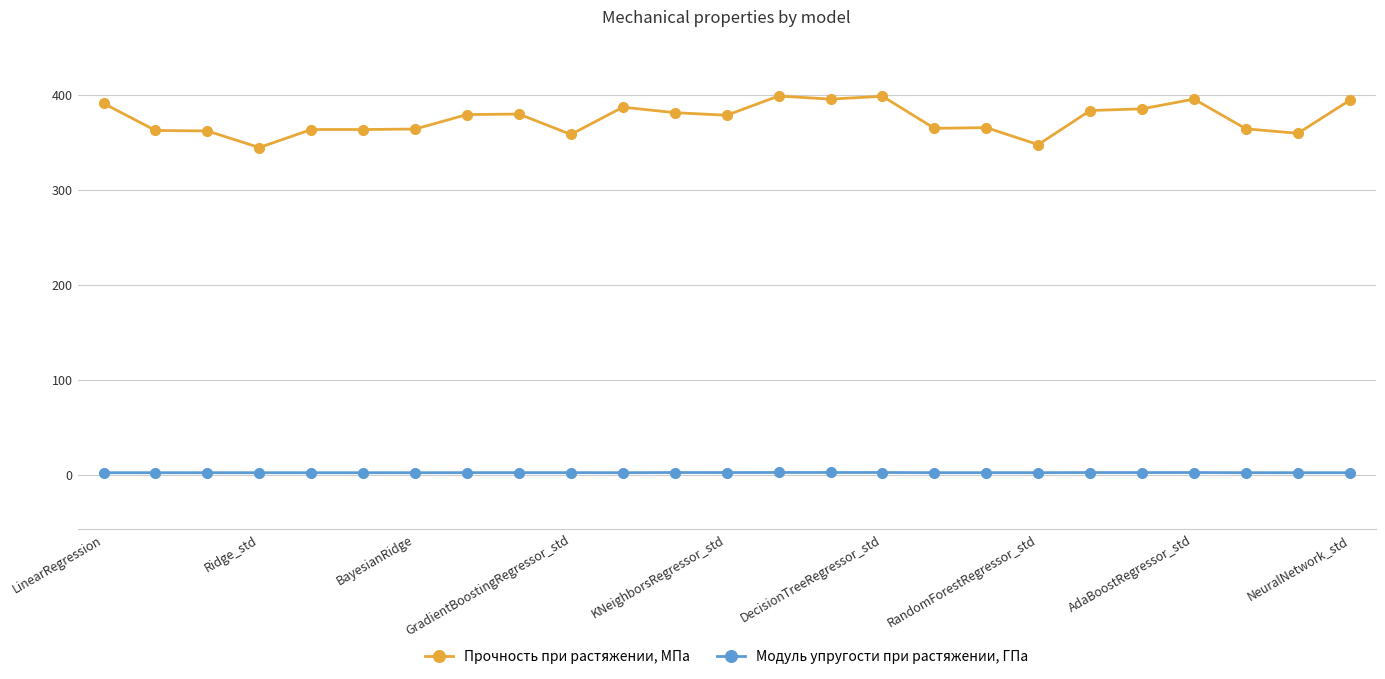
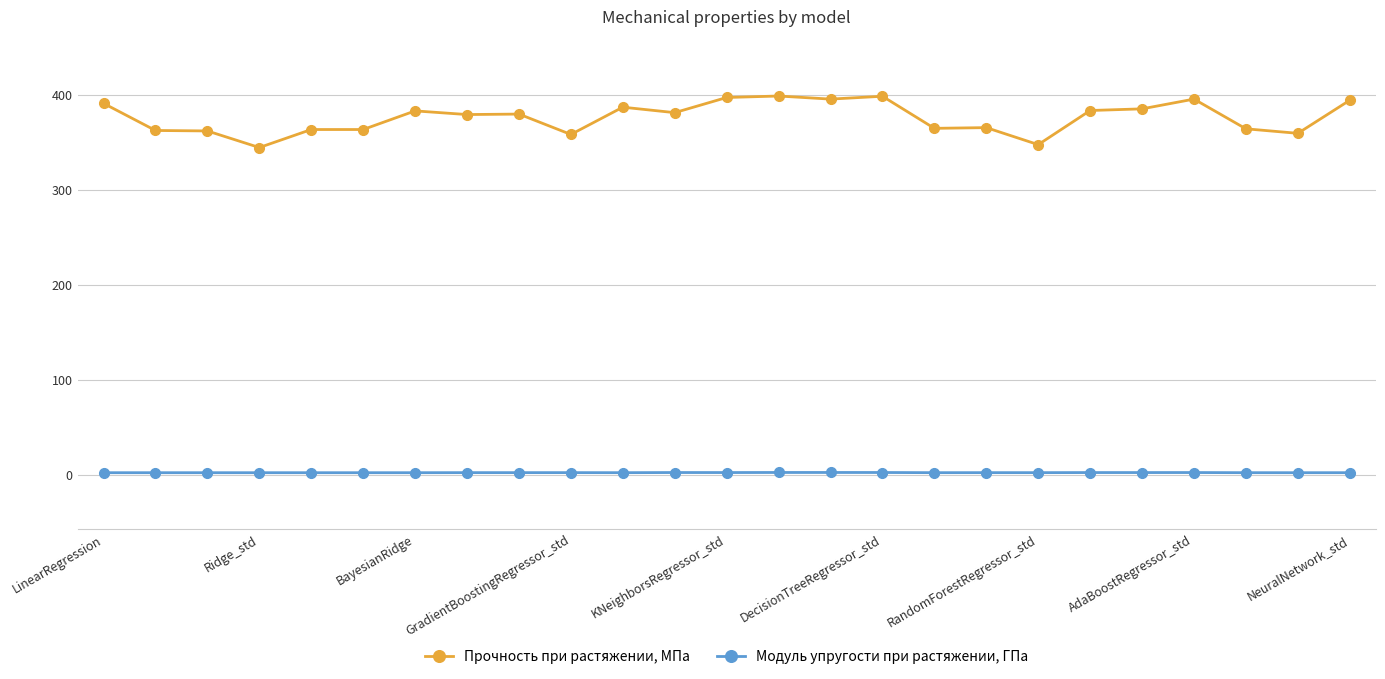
  {
    "Прочность при растяжении, МПа": {
      "LinearRegression": 390,
      "Ridge_std": 340,
-     "BayesianRidge": 360,
+     "BayesianRidge": 380,
      "GradientBoostingRegressor_std": 360,
-     "KNeighborsRegressor_std": 380,
+     "KNeighborsRegressor_std": 400,
      "DecisionTreeRegressor_std": 400,
      "RandomForestRegressor_std": 350,
      "AdaBoostRegressor_std": 400,
      "NeuralNetwork_std": 390
    },
    "Модуль упругости при растяжении, ГПа": {
      "LinearRegression": 0,
      "Ridge_std": 0,
      "BayesianRidge": 0,
      "GradientBoostingRegressor_std": 0,
      "KNeighborsRegressor_std": 0,
      "DecisionTreeRegressor_std": 0,
      "RandomForestRegressor_std": 0,
      "AdaBoostRegressor_std": 0,
      "NeuralNetwork_std": 0
    }
  }
